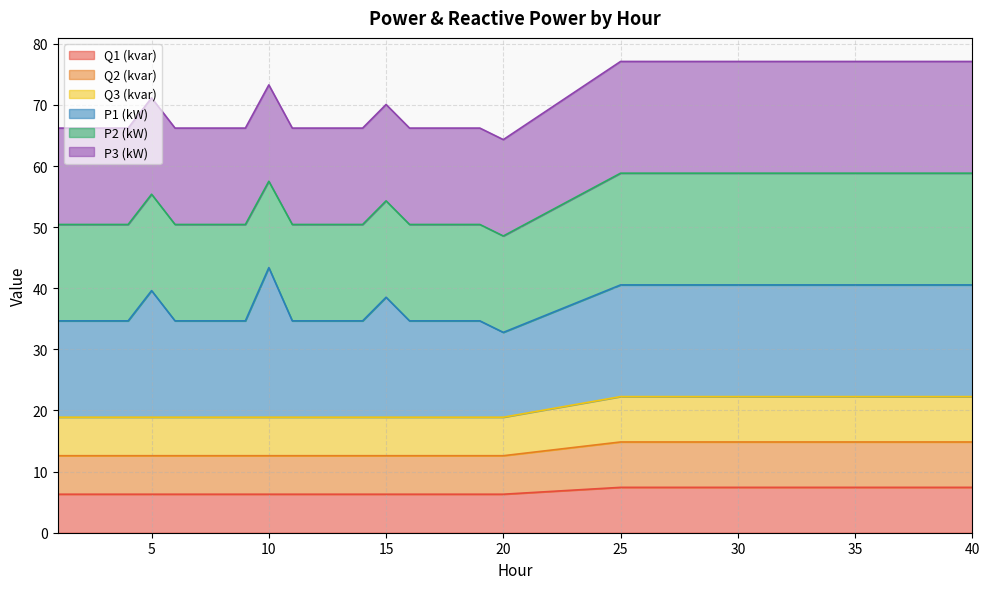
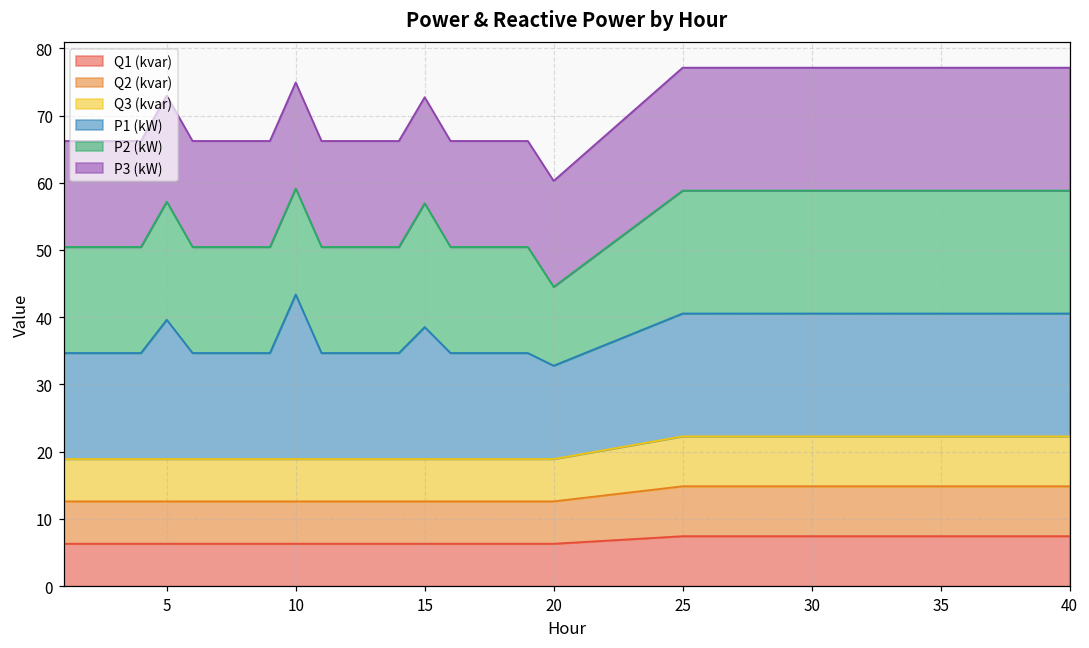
  {
    "Q3 (kvar)": {
      "5": 6,
      "10": 6,
      "15": 6,
      "20": 6,
      "25": 7,
      "30": 7,
      "35": 7,
      "40": 7
    },
    "P1 (kW)": {
      "5": 21,
      "10": 24,
      "15": 20,
      "20": 14,
      "25": 18,
      "30": 18,
      "35": 18,
      "40": 18
    },
    "P2 (kW)": {
-     "5": 16,
-     "10": 14,
-     "15": 16,
-     "20": 16,
+     "5": 18,
+     "10": 16,
+     "15": 18,
+     "20": 12,
      "25": 18,
      "30": 18,
      "35": 18,
      "40": 18
    },
    "P3 (kW)": {
      "10": 16,
      "15": 16,
      "20": 16,
      "25": 18,
      "30": 18,
      "35": 18,
      "40": 18
    }
  }
